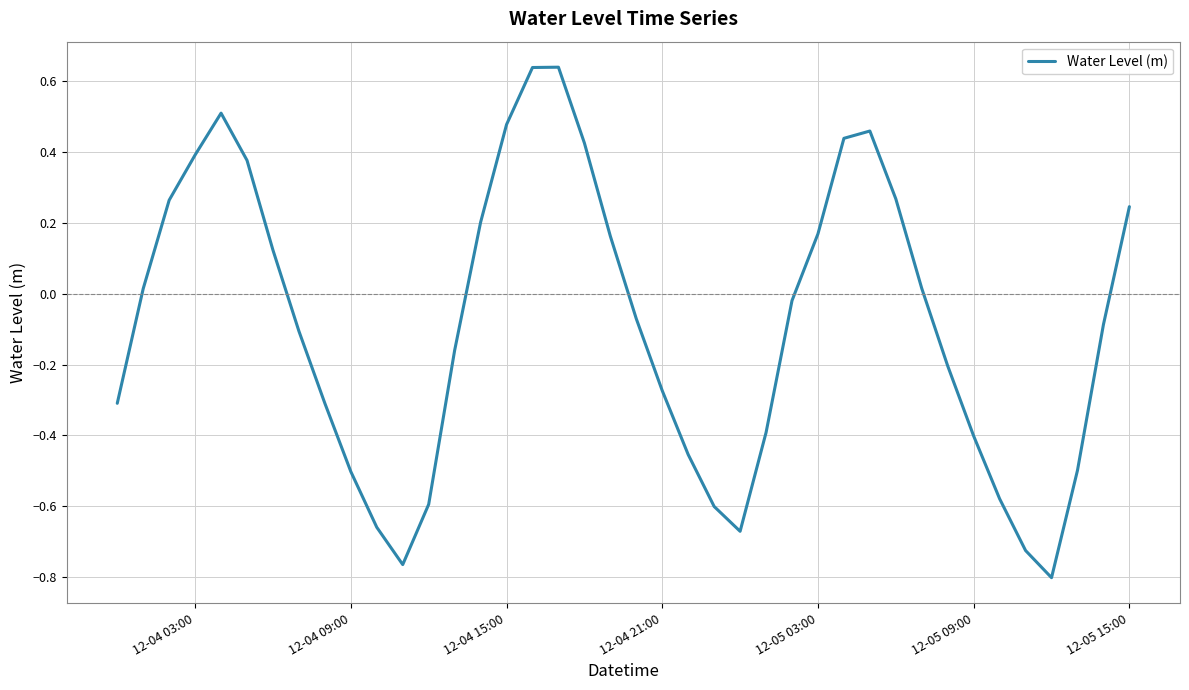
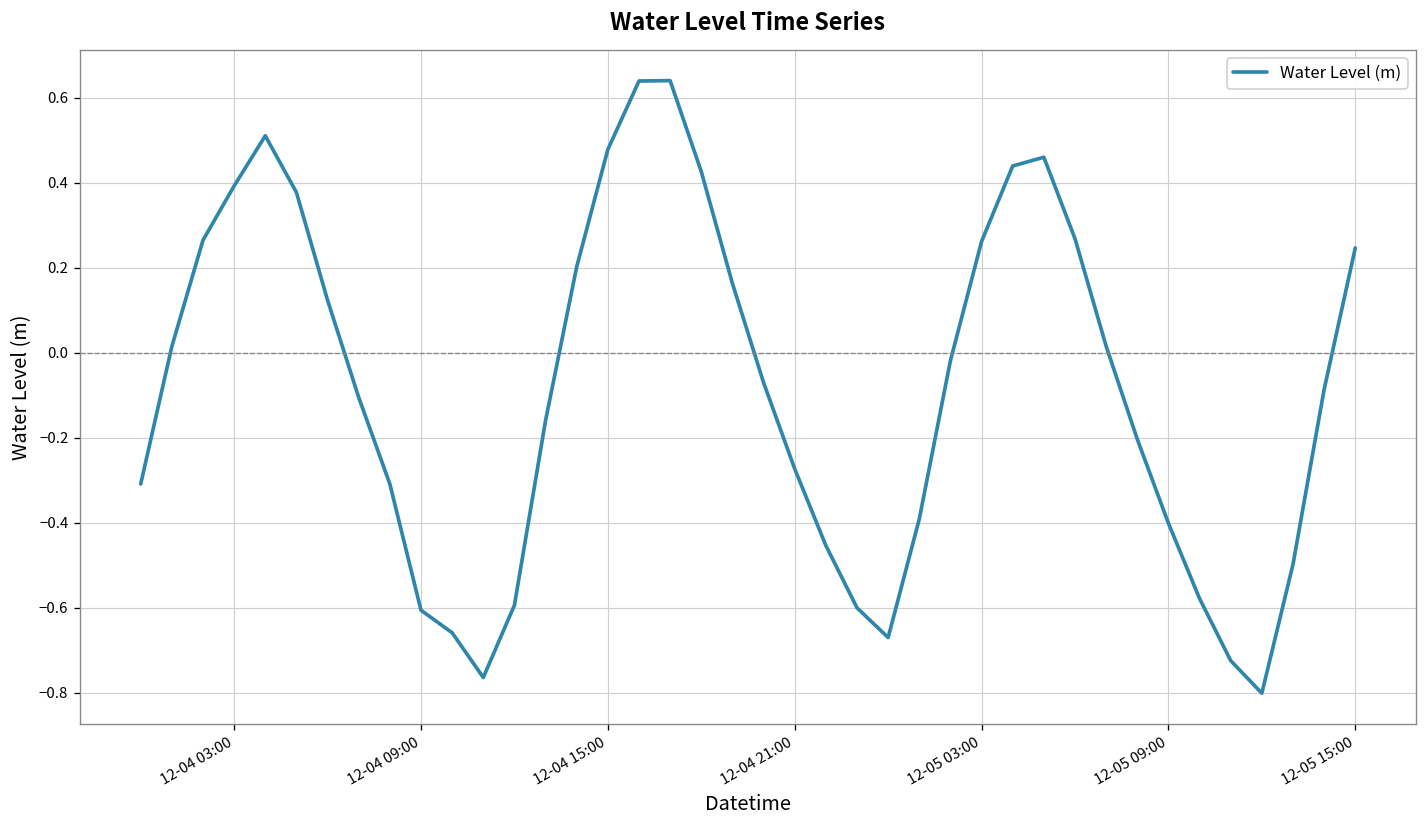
  {
    "12-04 03:00": 0.39,
-   "12-04 09:00": -0.50,
+   "12-04 09:00": -0.61,
    "12-04 15:00": 0.48,
    "12-04 21:00": -0.27,
-   "12-05 03:00": 0.17,
+   "12-05 03:00": 0.26,
    "12-05 09:00": -0.40,
    "12-05 15:00": 0.25
  }
